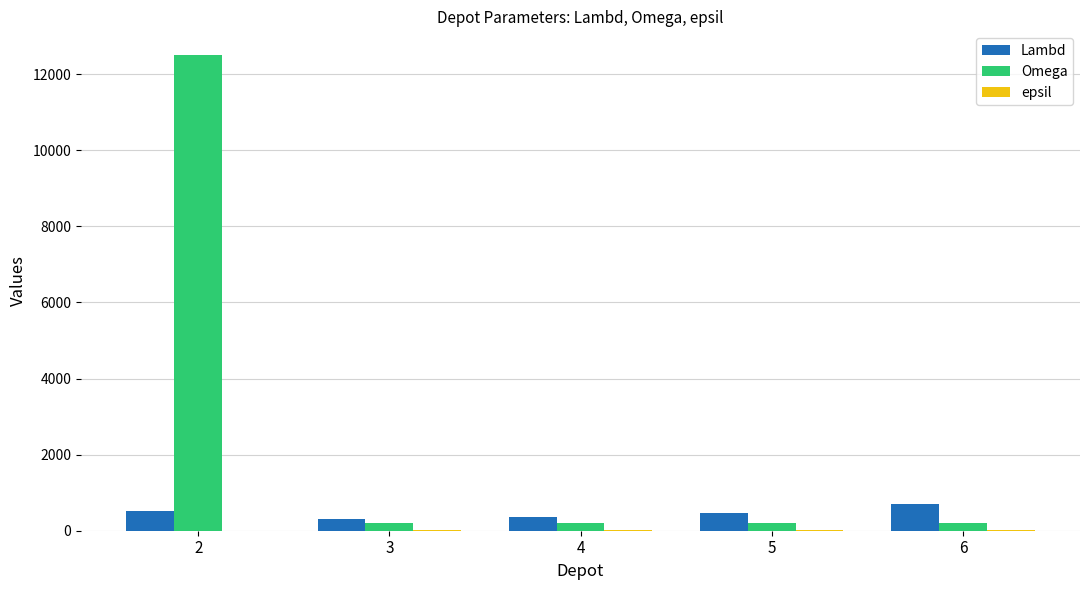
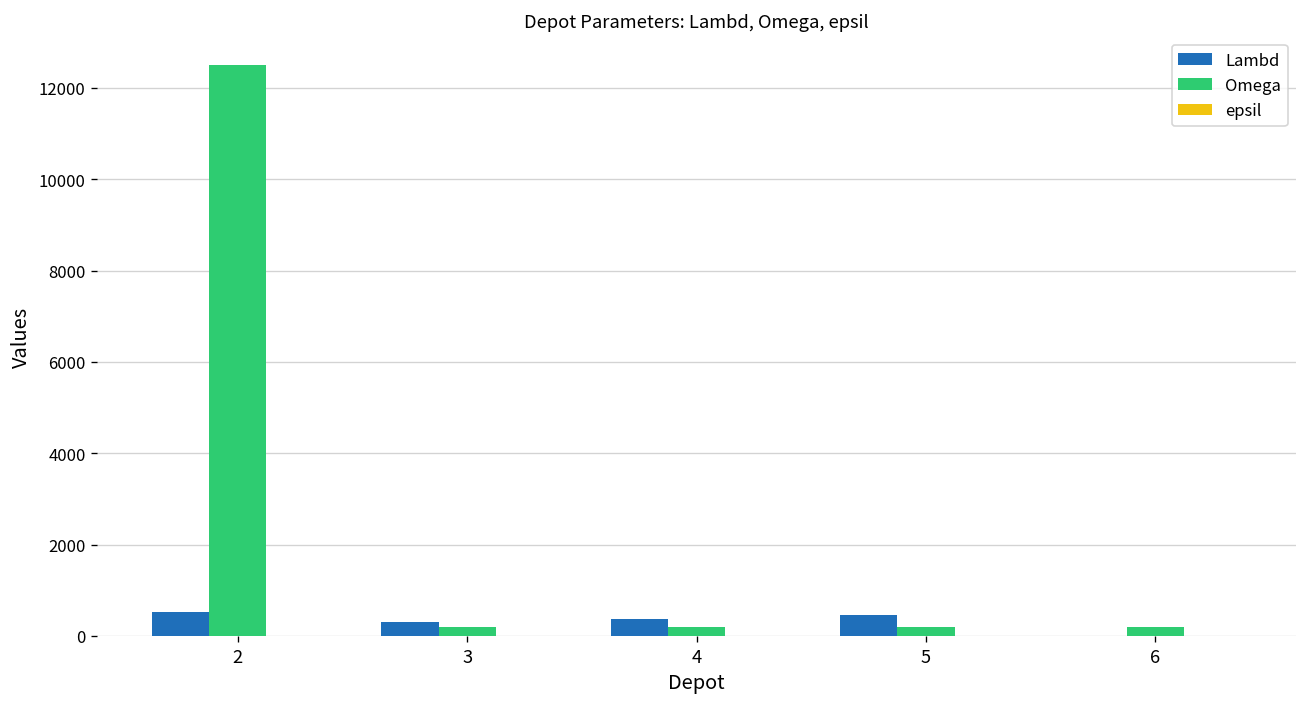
  {
    "Lambd": {
      "2": 500,
      "3": 300,
      "4": 400,
      "5": 500,
-     "6": 700
+     "6": 0
    },
    "Omega": {
      "2": 12500,
      "3": 200,
      "4": 200,
      "5": 200,
      "6": 200
    },
    "epsil": {
      "2": 0
    }
  }
